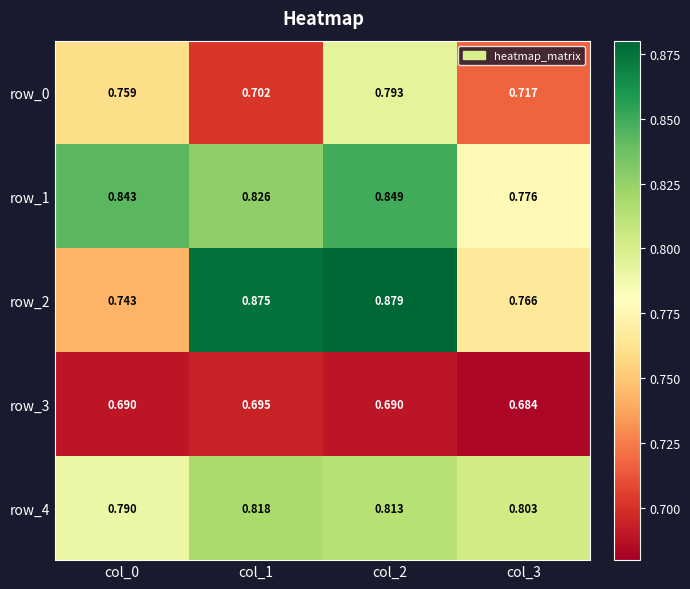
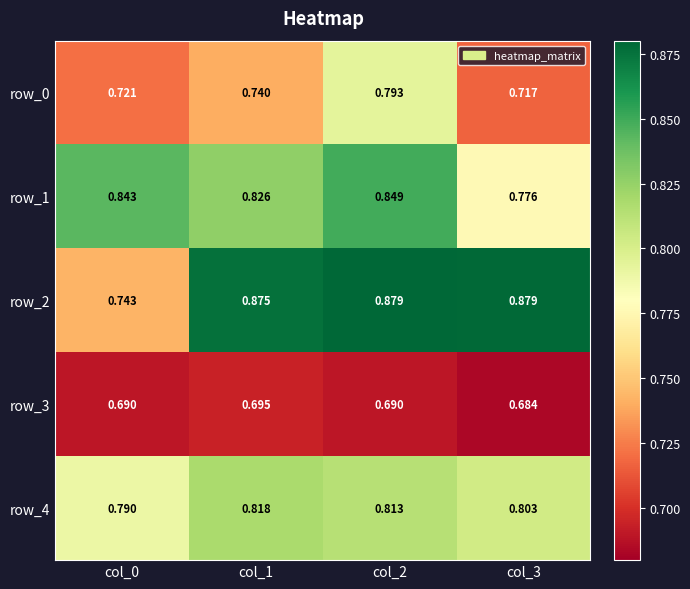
  {
    "row_0": {
-     "col_0": 0.759,
-     "col_1": 0.702,
+     "col_0": 0.721,
+     "col_1": 0.740,
      "col_2": 0.793,
      "col_3": 0.717
    },
    "row_1": {
      "col_0": 0.843,
      "col_1": 0.826,
      "col_2": 0.849,
      "col_3": 0.776
    },
    "row_2": {
      "col_0": 0.743,
      "col_1": 0.875,
      "col_2": 0.879,
-     "col_3": 0.766
+     "col_3": 0.879
    },
    "row_3": {
      "col_0": 0.690,
      "col_1": 0.695,
      "col_2": 0.690,
      "col_3": 0.684
    },
    "row_4": {
      "col_0": 0.790,
      "col_1": 0.818,
      "col_2": 0.813,
      "col_3": 0.803
    }
  }
